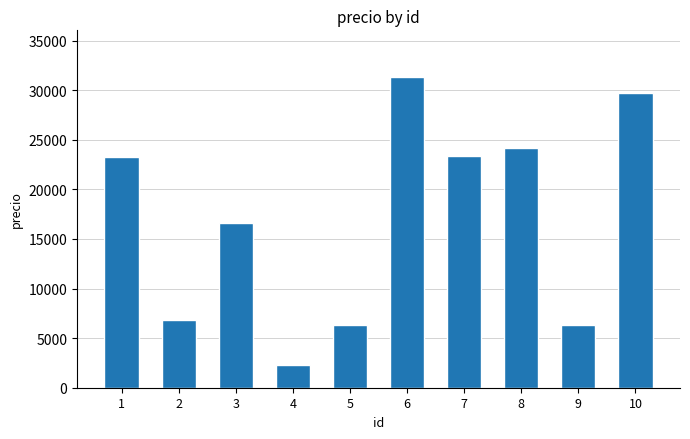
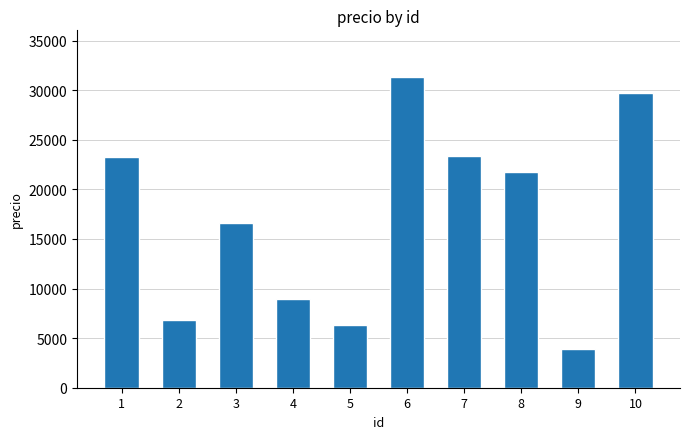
  {
    "1": 23000,
    "2": 7000,
    "3": 17000,
-   "4": 2000,
+   "4": 9000,
    "5": 6000,
    "6": 31000,
    "7": 23000,
-   "8": 24000,
-   "9": 6000,
+   "8": 22000,
+   "9": 4000,
    "10": 30000
  }
